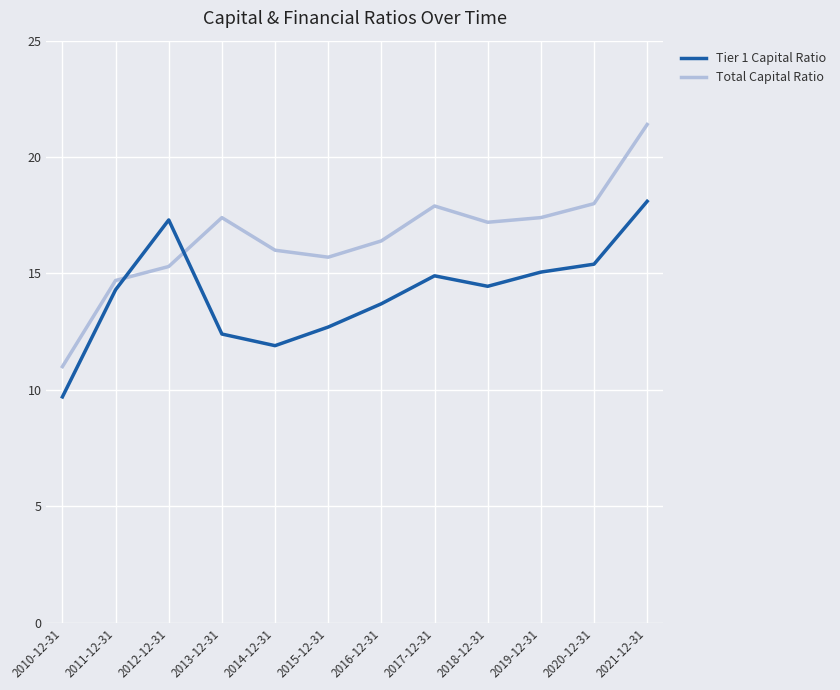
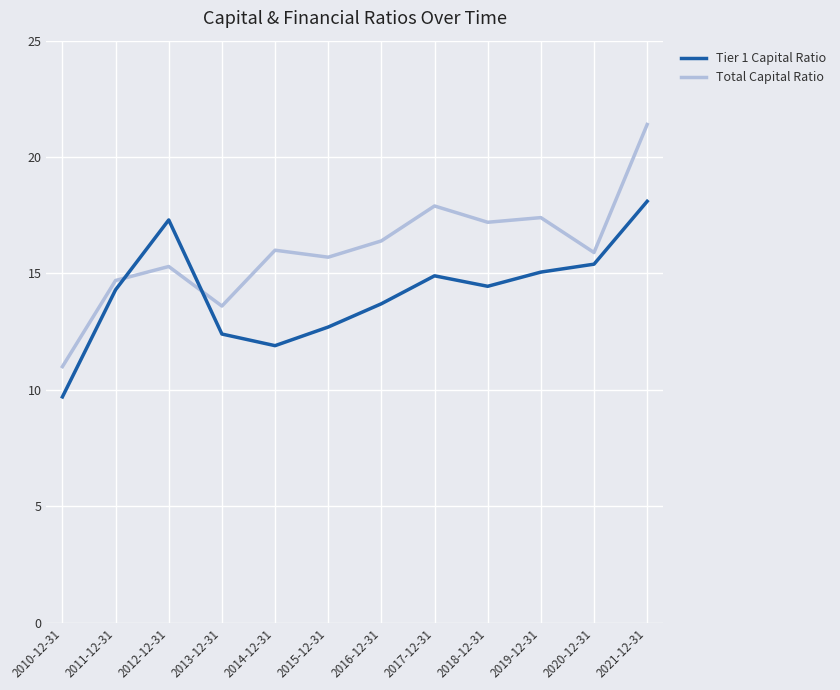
  {
    "Tier 1 Capital Ratio": {
      "2010-12-31": 9.7,
      "2011-12-31": 14.3,
      "2012-12-31": 17.3,
      "2013-12-31": 12.4,
      "2014-12-31": 11.9,
      "2015-12-31": 12.7,
      "2016-12-31": 13.7,
      "2017-12-31": 14.9,
      "2018-12-31": 14.5,
      "2019-12-31": 15.1,
      "2020-12-31": 15.4,
      "2021-12-31": 18.1
    },
    "Total Capital Ratio": {
      "2010-12-31": 11.0,
      "2011-12-31": 14.7,
      "2012-12-31": 15.3,
-     "2013-12-31": 17.4,
+     "2013-12-31": 13.6,
      "2014-12-31": 16.0,
      "2015-12-31": 15.7,
      "2016-12-31": 16.4,
      "2017-12-31": 17.9,
      "2018-12-31": 17.2,
      "2019-12-31": 17.4,
-     "2020-12-31": 18.0,
+     "2020-12-31": 15.9,
      "2021-12-31": 21.4
    }
  }
